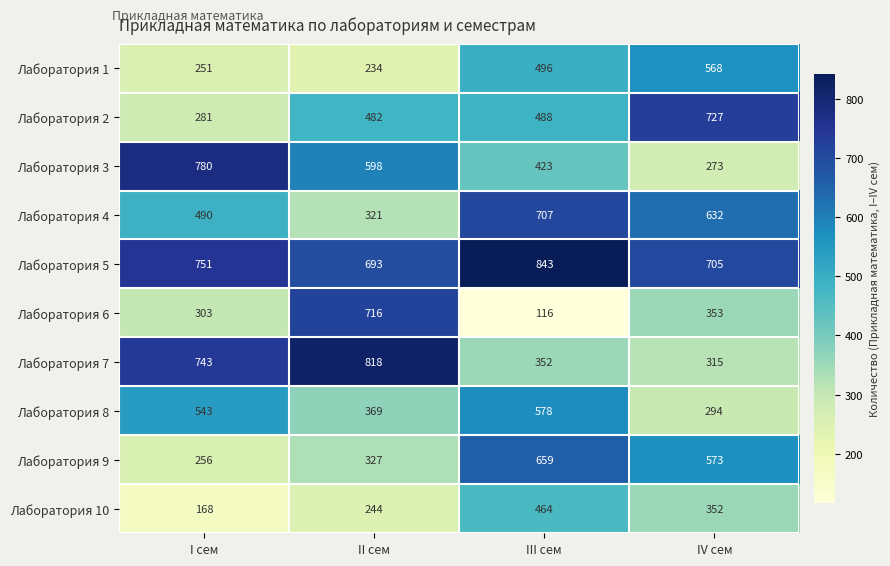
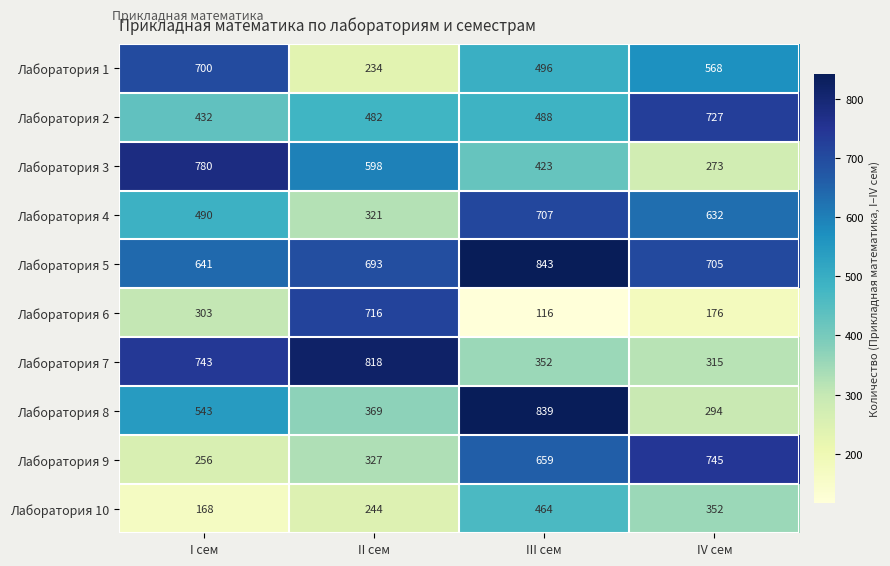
  {
    "Лаборатория 1": {
-     "I сем": 251,
+     "I сем": 700,
      "II сем": 234,
      "III сем": 496,
      "IV сем": 568
    },
    "Лаборатория 2": {
-     "I сем": 281,
+     "I сем": 432,
      "II сем": 482,
      "III сем": 488,
      "IV сем": 727
    },
    "Лаборатория 3": {
      "I сем": 780,
      "II сем": 598,
      "III сем": 423,
      "IV сем": 273
    },
    "Лаборатория 4": {
      "I сем": 490,
      "II сем": 321,
      "III сем": 707,
      "IV сем": 632
    },
    "Лаборатория 5": {
-     "I сем": 751,
+     "I сем": 641,
      "II сем": 693,
      "III сем": 843,
      "IV сем": 705
    },
    "Лаборатория 6": {
      "I сем": 303,
      "II сем": 716,
      "III сем": 116,
-     "IV сем": 353
+     "IV сем": 176
    },
    "Лаборатория 7": {
      "I сем": 743,
      "II сем": 818,
      "III сем": 352,
      "IV сем": 315
    },
    "Лаборатория 8": {
      "I сем": 543,
      "II сем": 369,
-     "III сем": 578,
+     "III сем": 839,
      "IV сем": 294
    },
    "Лаборатория 9": {
      "I сем": 256,
      "II сем": 327,
      "III сем": 659,
-     "IV сем": 573
+     "IV сем": 745
    },
    "Лаборатория 10": {
      "I сем": 168,
      "II сем": 244,
      "III сем": 464,
      "IV сем": 352
    }
  }
